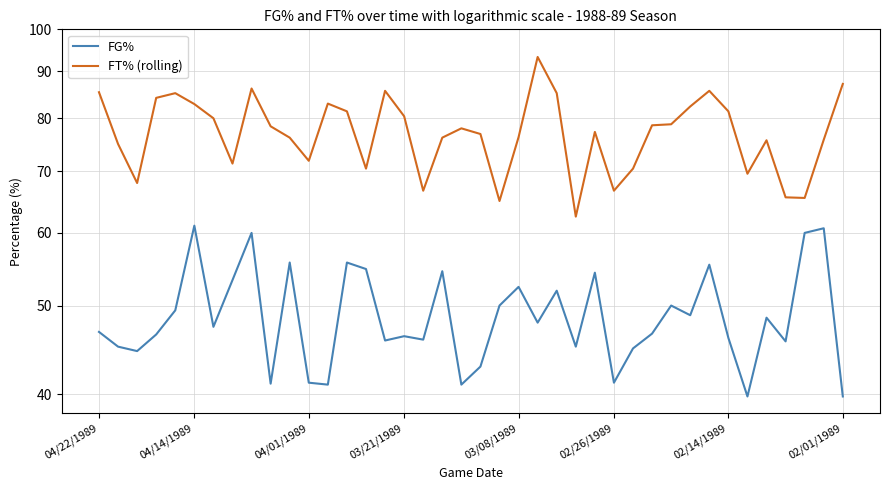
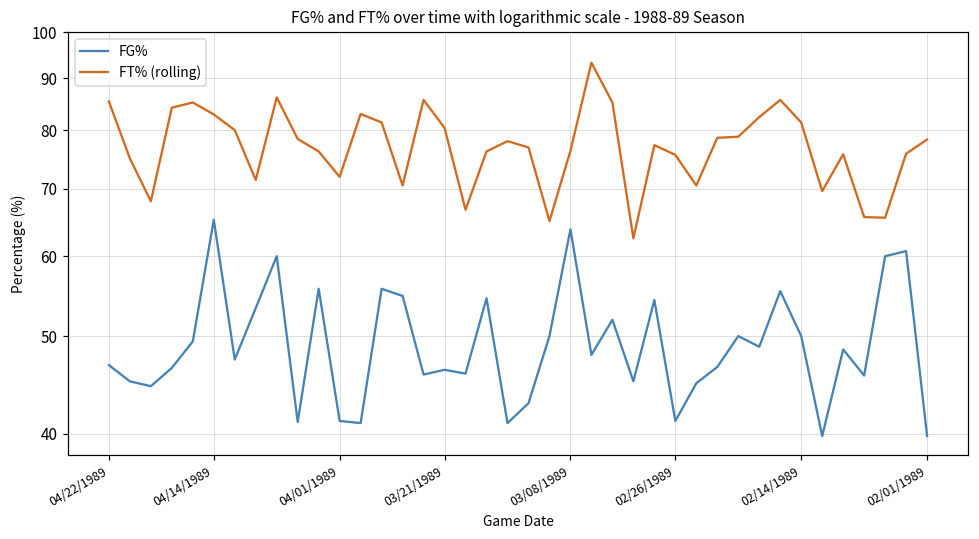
  {
    "FG%": {
      "04/22/1989": 47,
-     "04/14/1989": 61,
+     "04/14/1989": 65,
      "04/01/1989": 41,
      "03/21/1989": 46,
-     "03/08/1989": 52,
+     "03/08/1989": 64,
      "02/26/1989": 41,
-     "02/14/1989": 46,
+     "02/14/1989": 50,
      "02/01/1989": 40
    },
    "FT% (rolling)": {
      "04/22/1989": 85,
      "04/14/1989": 83,
      "04/01/1989": 72,
      "03/21/1989": 80,
      "03/08/1989": 76,
-     "02/26/1989": 67,
+     "02/26/1989": 76,
      "02/14/1989": 81,
-     "02/01/1989": 87
+     "02/01/1989": 78
    }
  }
